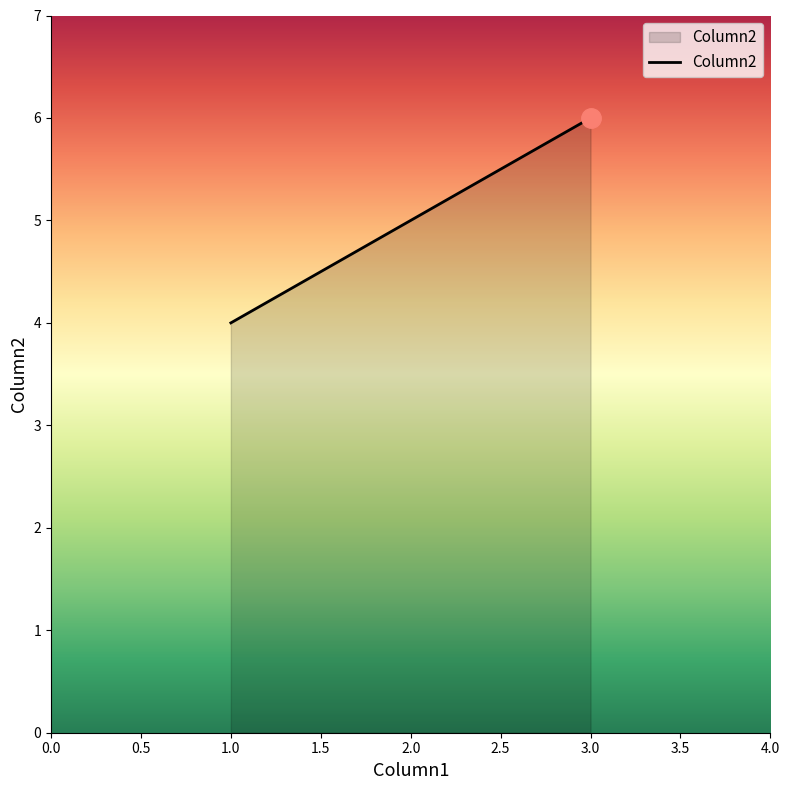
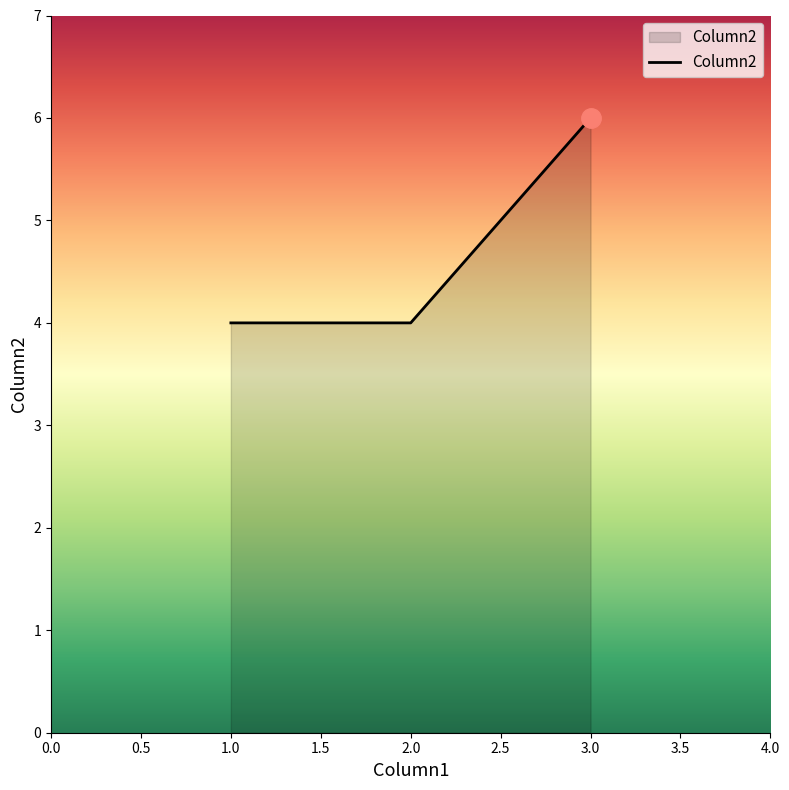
  {
    "Column2": {
      "1.0": 4,
-     "2.0": 5
+     "2.0": 4
    }
  }
